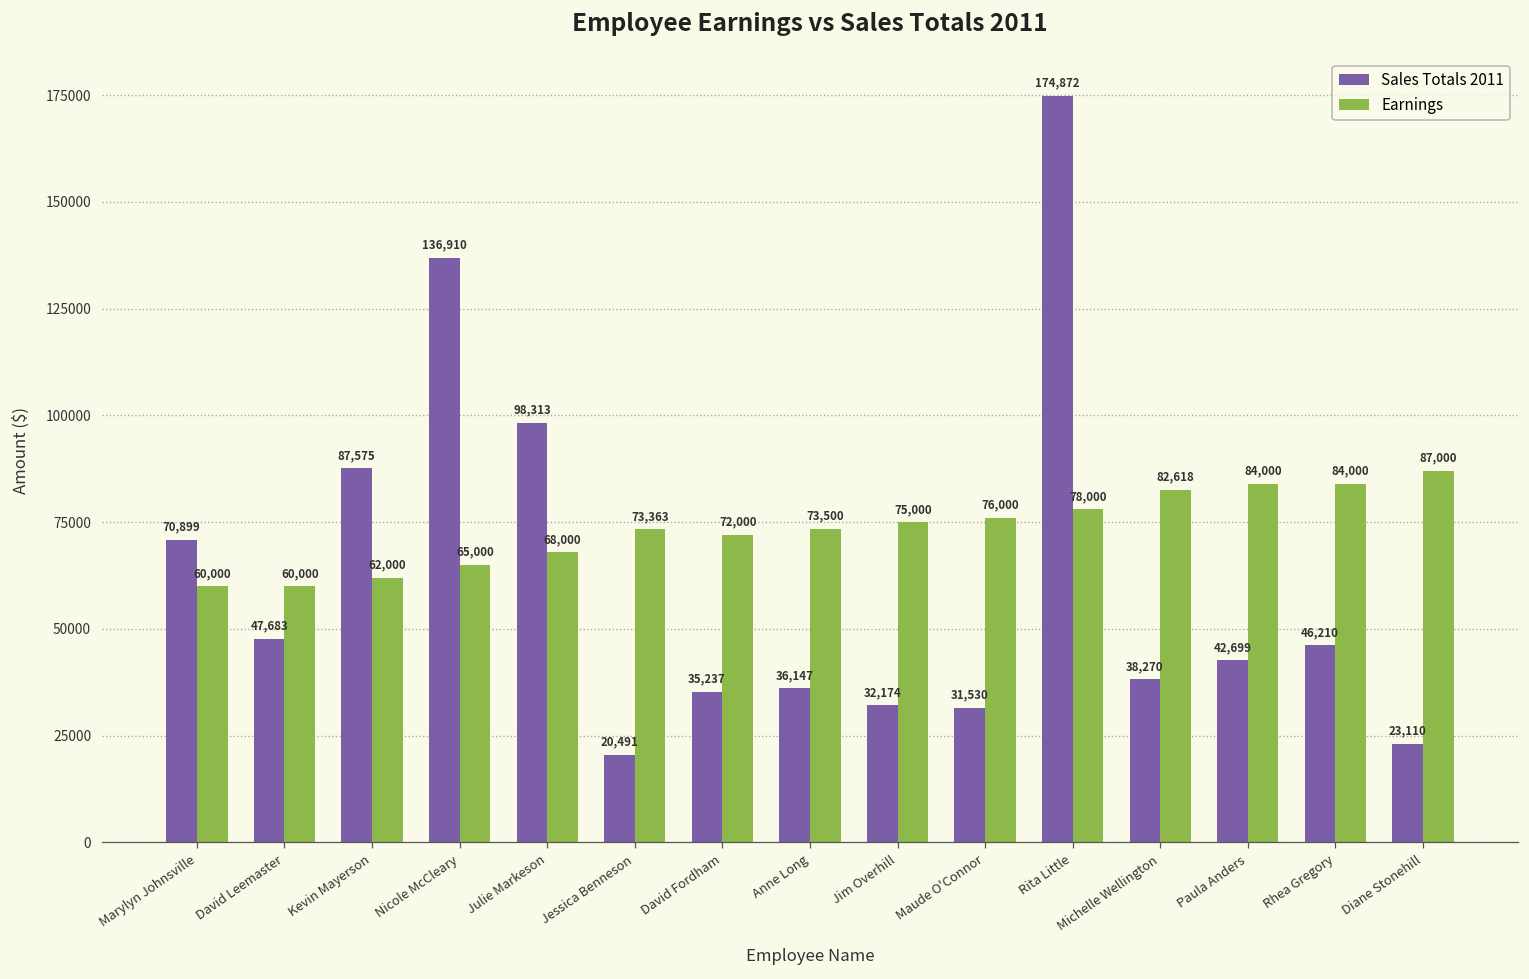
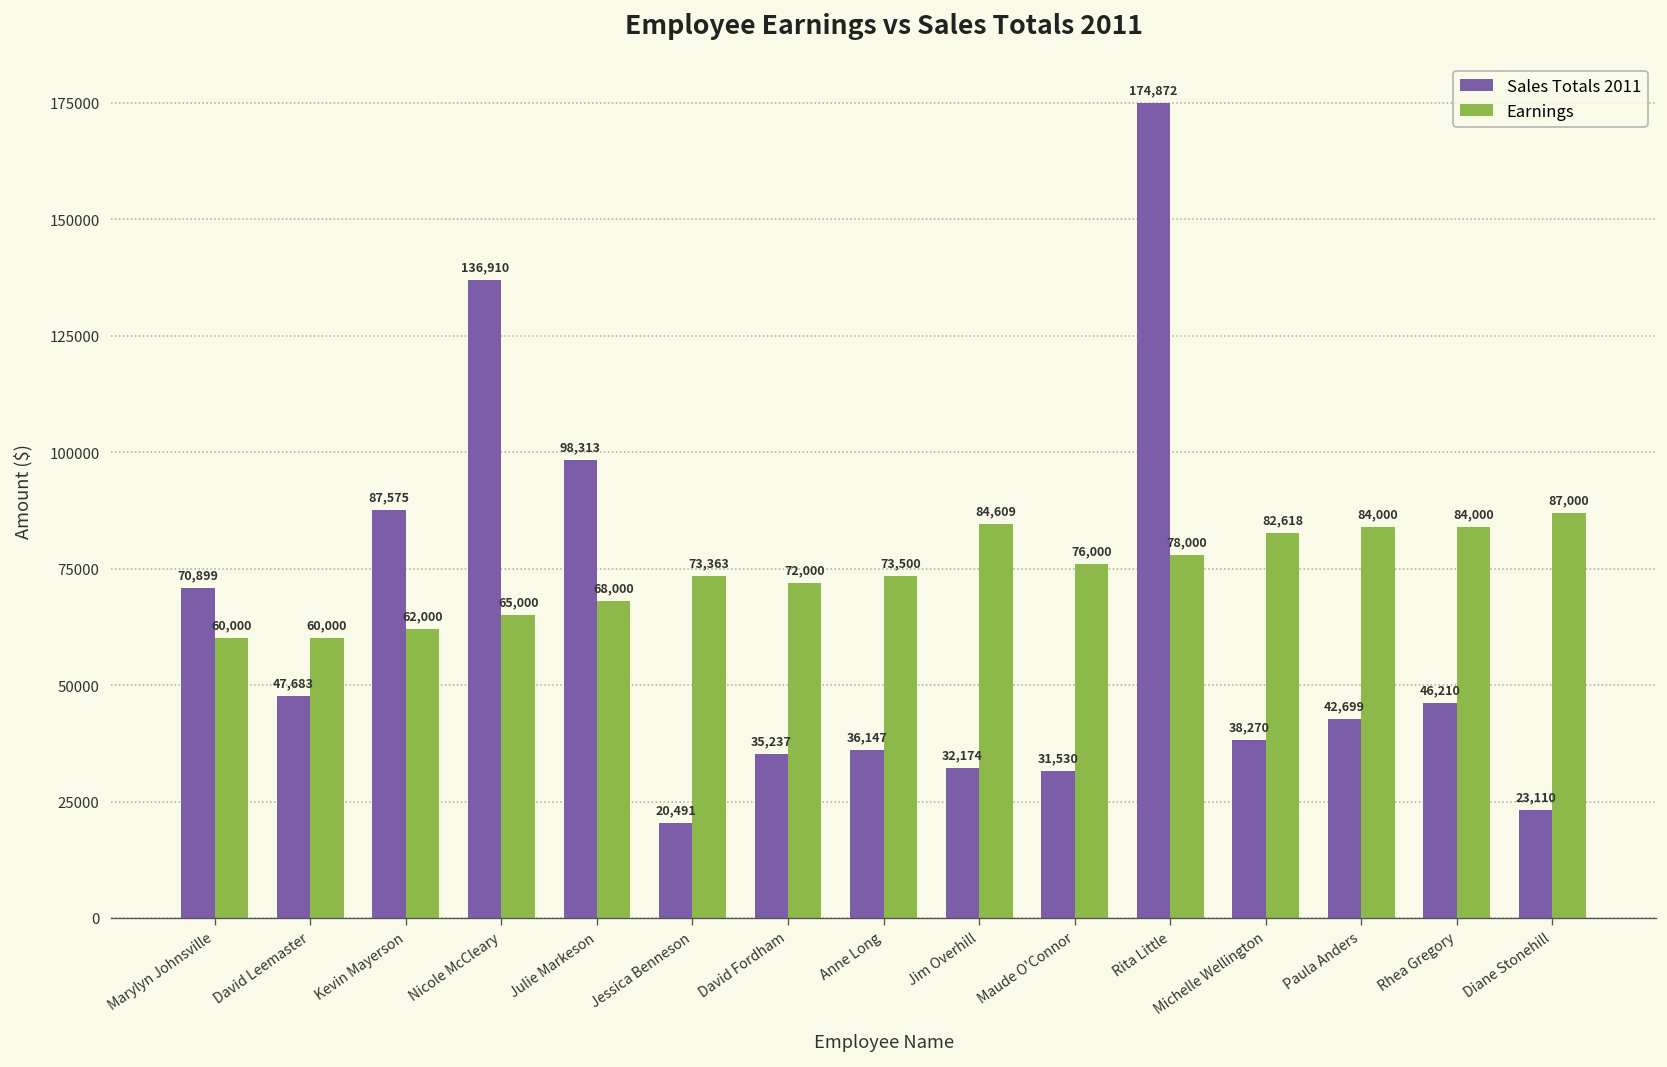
  {
    "Sales Totals 2011": {
      "Marylyn Johnsville": "70,899",
      "David Leemaster": "47,683",
      "Kevin Mayerson": "87,575",
      "Nicole McCleary": "136,910",
      "Julie Markeson": "98,313",
      "Jessica Benneson": "20,491",
      "David Fordham": "35,237",
      "Anne Long": "36,147",
      "Jim Overhill": "32,174",
      "Maude O'Connor": "31,530",
      "Rita Little": "174,872",
      "Michelle Wellington": "38,270",
      "Paula Anders": "42,699",
      "Rhea Gregory": "46,210",
      "Diane Stonehill": "23,110"
    },
    "Earnings": {
      "Marylyn Johnsville": "60,000",
      "David Leemaster": "60,000",
      "Kevin Mayerson": "62,000",
      "Nicole McCleary": "65,000",
      "Julie Markeson": "68,000",
      "Jessica Benneson": "73,363",
      "David Fordham": "72,000",
      "Anne Long": "73,500",
-     "Jim Overhill": "75,000",
+     "Jim Overhill": "84,609",
      "Maude O'Connor": "76,000",
      "Rita Little": "78,000",
      "Michelle Wellington": "82,618",
      "Paula Anders": "84,000",
      "Rhea Gregory": "84,000",
      "Diane Stonehill": "87,000"
    }
  }
